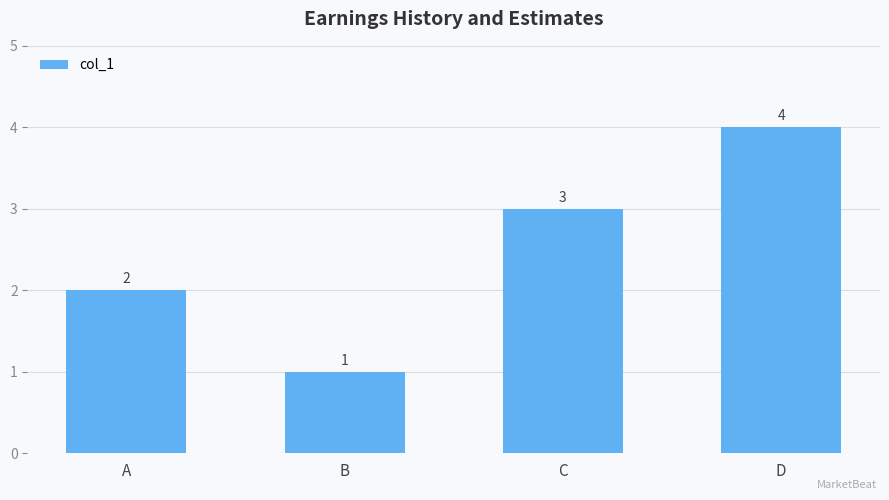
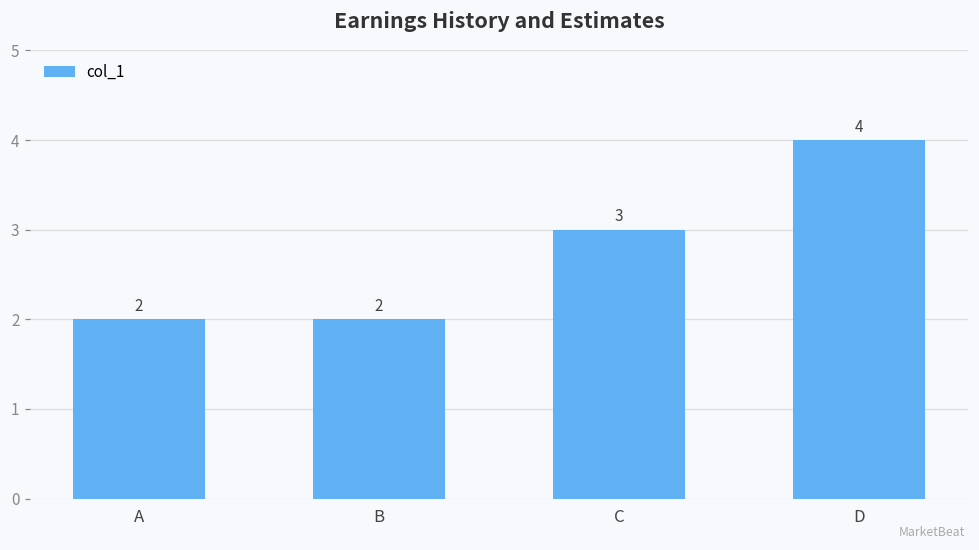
  {
    "A": 2,
-   "B": 1,
+   "B": 2,
    "C": 3,
    "D": 4
  }
